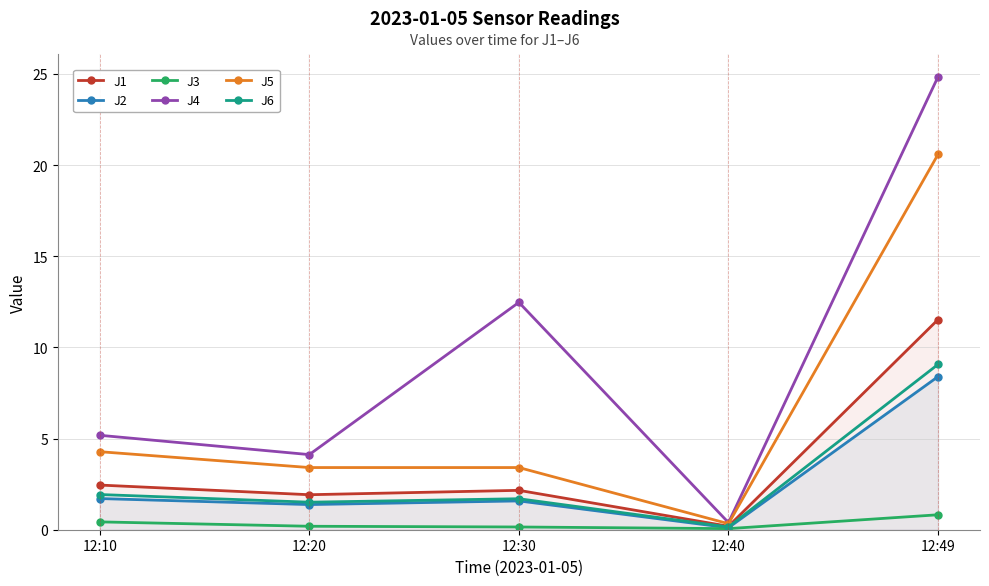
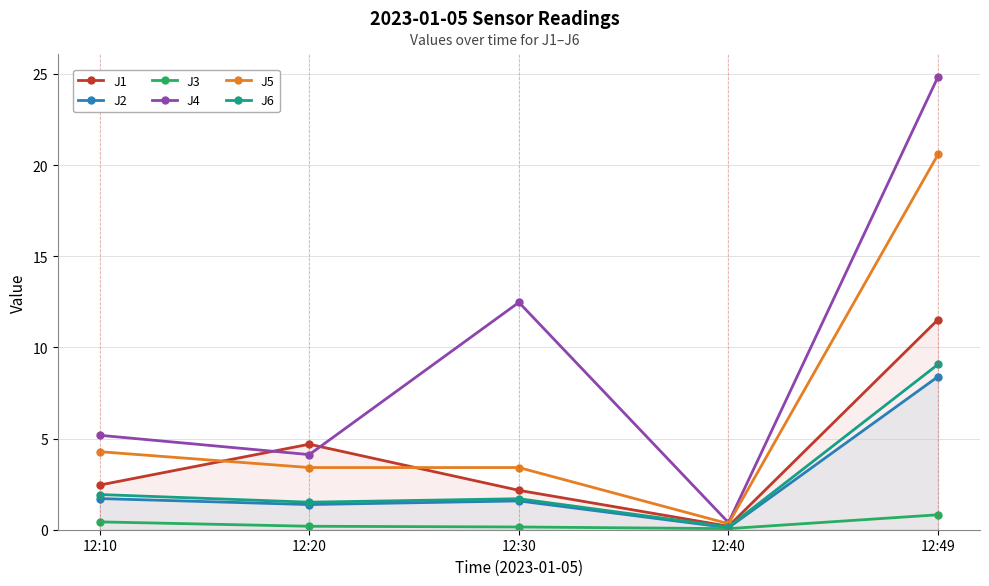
  {
    "J1": {
      "12:10": 2.5,
-     "12:20": 1.9,
+     "12:20": 4.7,
      "12:30": 2.2,
      "12:49": 11.5
    },
    "J2": {
      "12:10": 1.7,
      "12:49": 8.4
    },
    "J4": {
      "12:10": 5.2,
      "12:20": 4.1,
      "12:30": 12.5,
      "12:49": 24.9
    },
    "J5": {
      "12:10": 4.3,
      "12:20": 3.4,
      "12:30": 3.4,
      "12:49": 20.6
    }
  }
